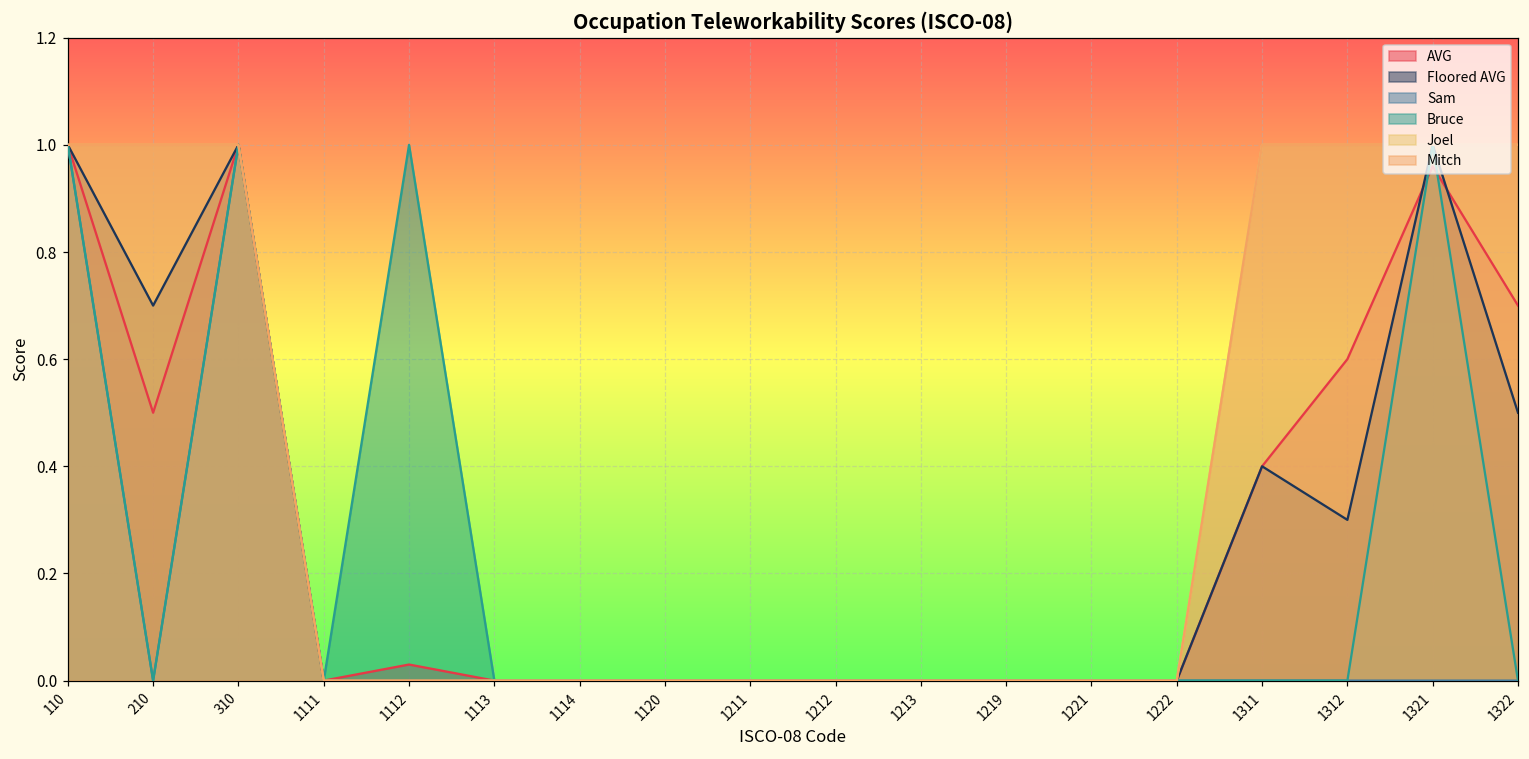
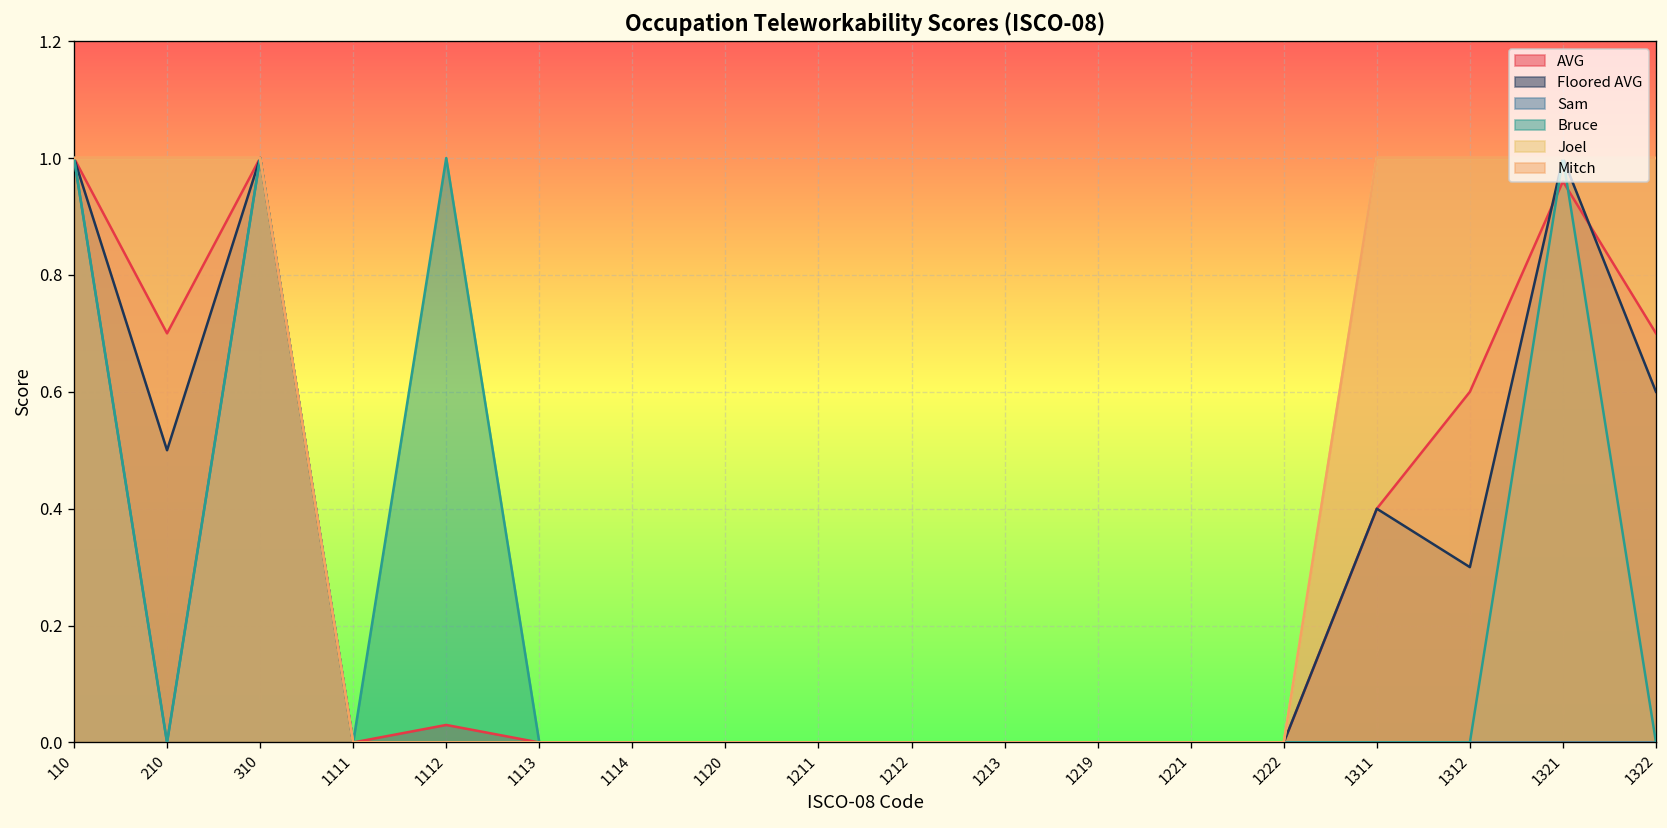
  {
    "AVG": {
-     "210": 0.5,
+     "210": 0.7,
      "1112": 0.03,
      "1312": 0.6,
      "1322": 0.7
    },
    "Floored AVG": {
-     "210": 0.7,
+     "210": 0.5,
      "1312": 0.3,
-     "1322": 0.5
+     "1322": 0.6
    },
    "Mitch": {
      "210": 1.0,
      "1311": 1.0,
      "1312": 1.0,
      "1322": 1.0
    }
  }
